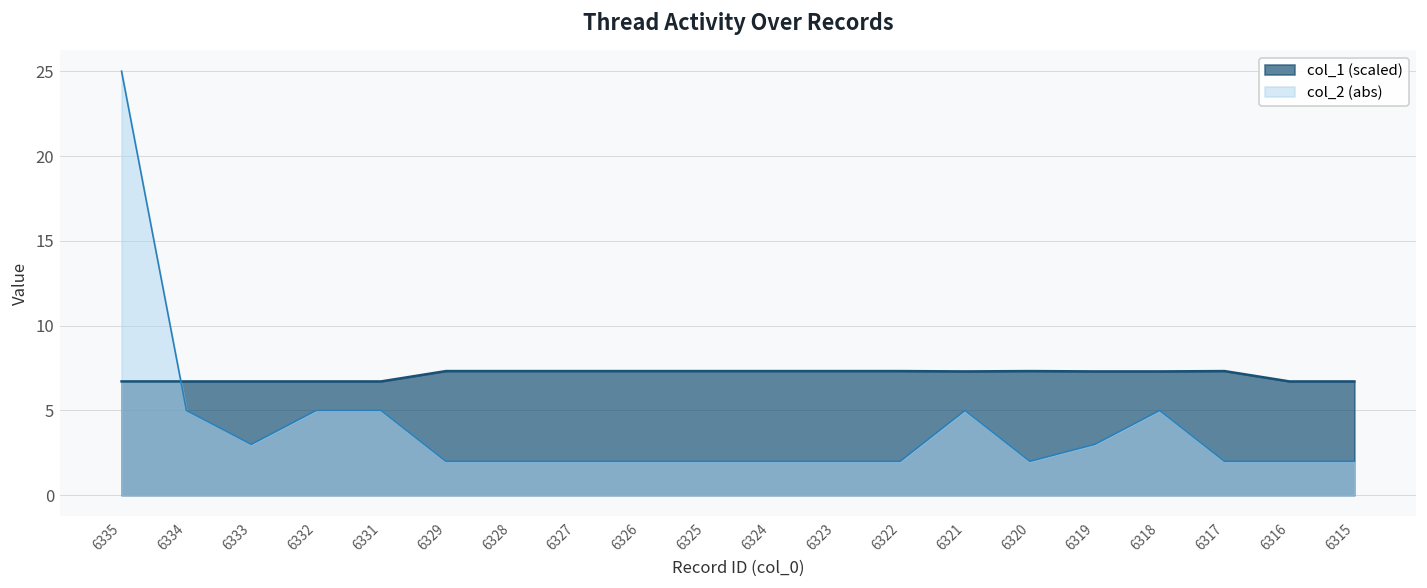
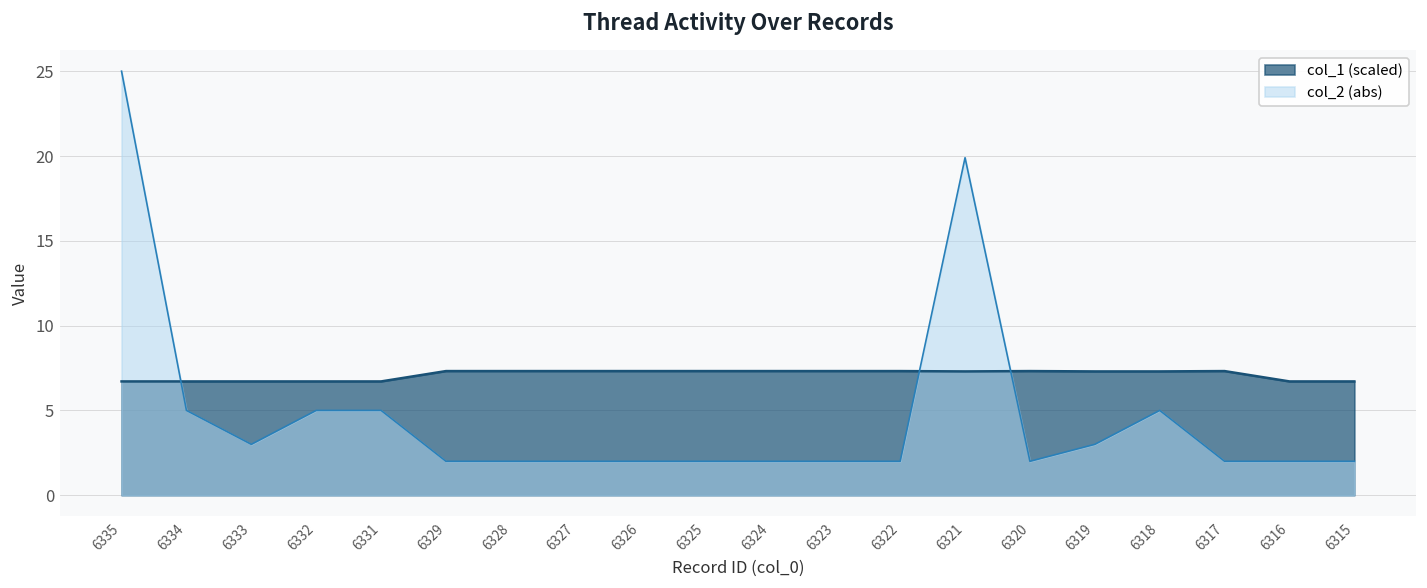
  {
    "col_1 (scaled)": {
      "6335": 6.7,
      "6334": 6.7,
      "6333": 6.7,
      "6332": 6.7,
      "6331": 6.7,
      "6329": 7.3,
      "6328": 7.3,
      "6327": 7.3,
      "6326": 7.3,
      "6325": 7.3,
      "6324": 7.3,
      "6323": 7.3,
      "6322": 7.3,
      "6321": 7.3,
      "6320": 7.3,
      "6319": 7.3,
      "6318": 7.3,
      "6317": 7.3,
      "6316": 6.7,
      "6315": 6.7
    },
    "col_2 (abs)": {
      "6335": 25.0,
      "6334": 5.0,
      "6333": 3.0,
      "6332": 5.0,
      "6331": 5.0,
      "6329": 2.0,
      "6328": 2.0,
      "6327": 2.0,
      "6326": 2.0,
      "6325": 2.0,
      "6324": 2.0,
      "6323": 2.0,
      "6322": 2.0,
-     "6321": 5.0,
+     "6321": 19.9,
      "6320": 2.0,
      "6319": 3.0,
      "6318": 5.0,
      "6317": 2.0,
      "6316": 2.0,
      "6315": 2.0
    }
  }
